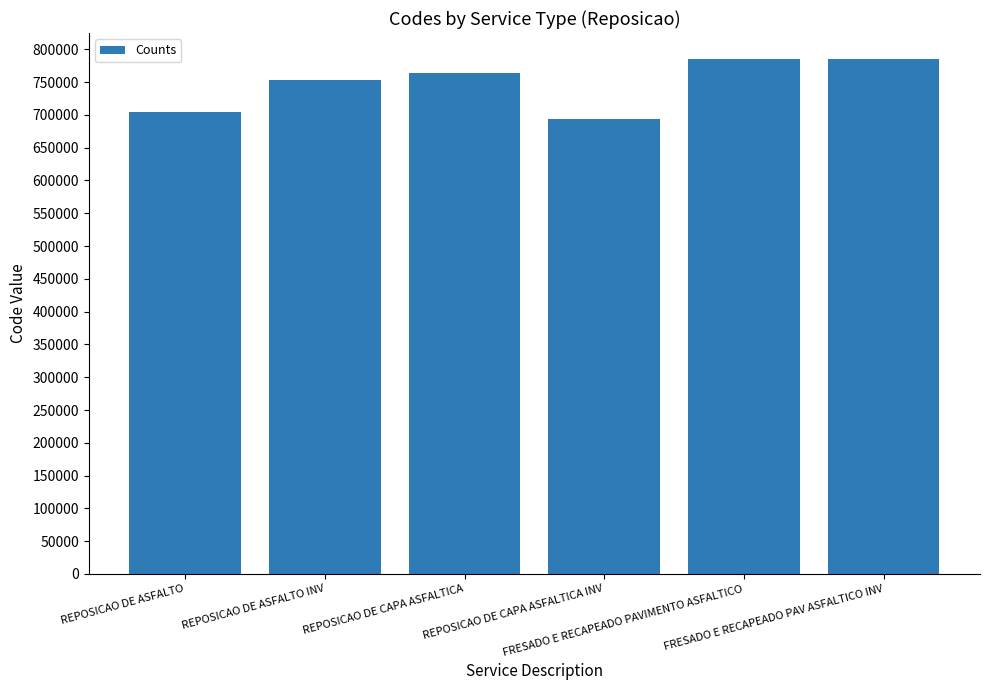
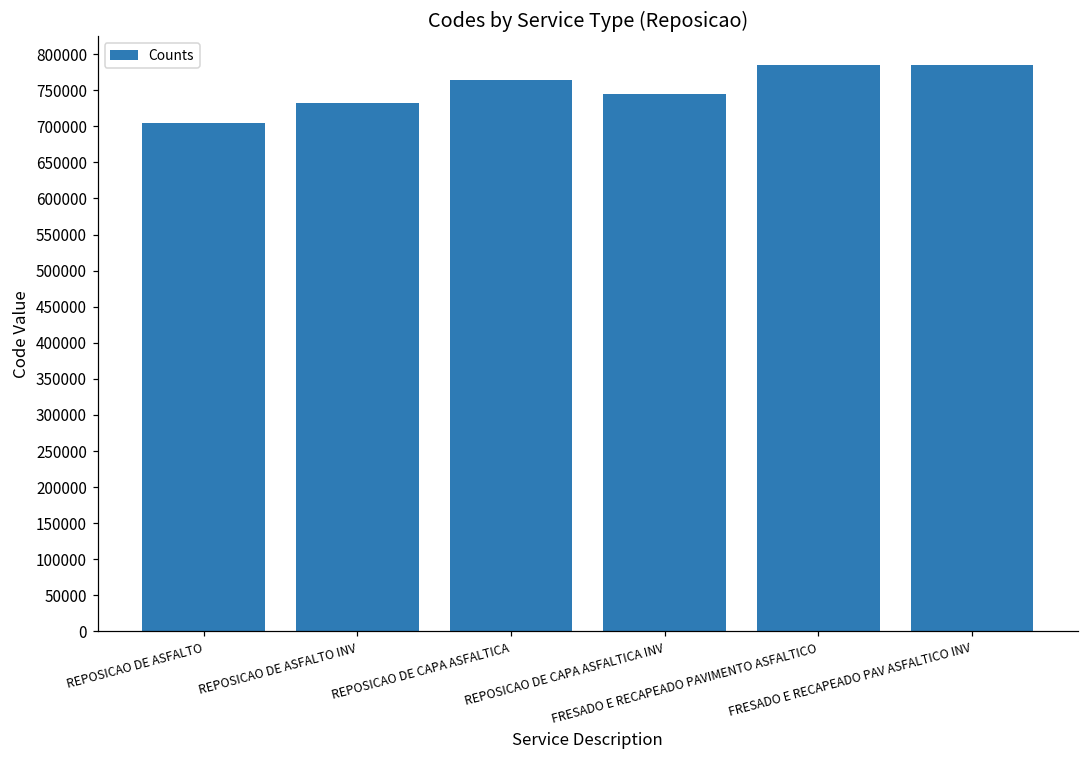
  {
    "REPOSICAO DE ASFALTO": 710000,
-   "REPOSICAO DE ASFALTO INV": 750000,
+   "REPOSICAO DE ASFALTO INV": 730000,
    "REPOSICAO DE CAPA ASFALTICA": 760000,
-   "REPOSICAO DE CAPA ASFALTICA INV": 690000,
+   "REPOSICAO DE CAPA ASFALTICA INV": 750000,
    "FRESADO E RECAPEADO PAVIMENTO ASFALTICO": 790000,
    "FRESADO E RECAPEADO PAV ASFALTICO INV": 790000
  }
